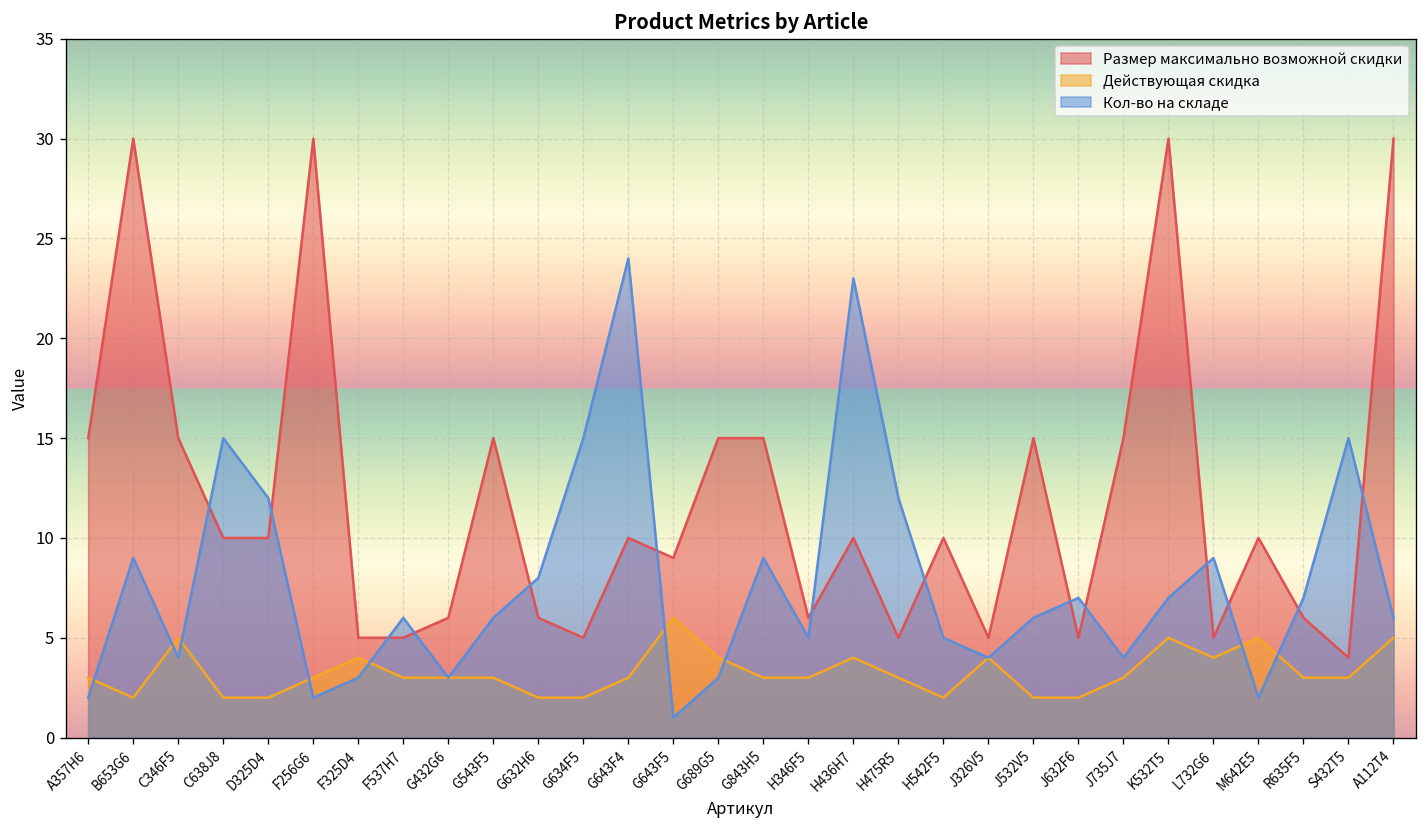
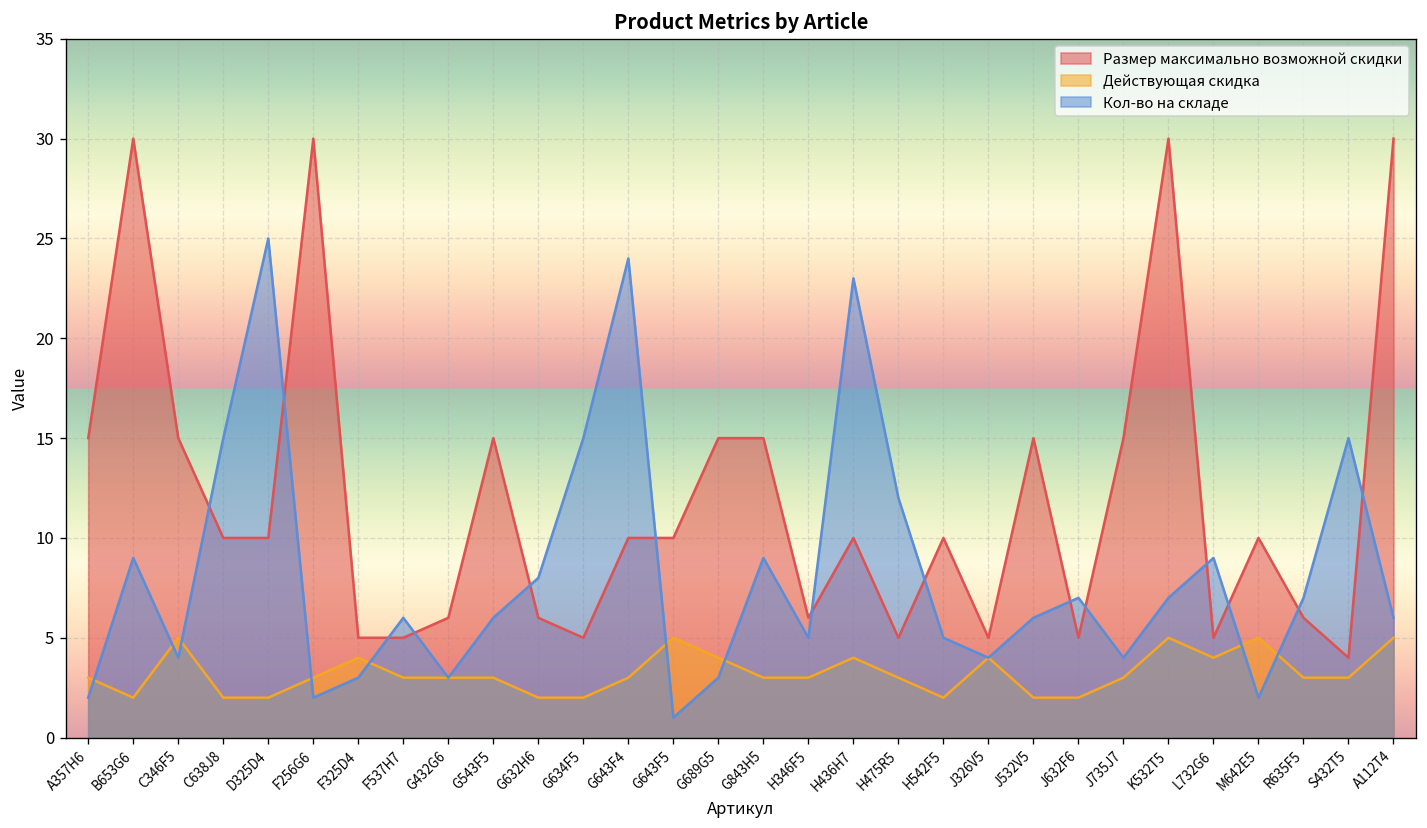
  {
    "Размер максимально возможной скидки": {
      "A357H6": 15,
      "B653G6": 30,
      "C346F5": 15,
      "C638J8": 10,
      "D325D4": 10,
      "F256G6": 30,
      "F325D4": 5,
      "F537H7": 5,
      "G432G6": 6,
      "G543F5": 15,
      "G632H6": 6,
      "G634F5": 5,
      "G643F4": 10,
-     "G643F5": 9,
+     "G643F5": 10,
      "G689G5": 15,
      "G843H5": 15,
      "H346F5": 6,
      "H436H7": 10,
      "H475R5": 5,
      "H542F5": 10,
      "J326V5": 5,
      "J532V5": 15,
      "J632F6": 5,
      "J735J7": 15,
      "K532T5": 30,
      "L732G6": 5,
      "M642E5": 10,
      "R635F5": 6,
      "S432T5": 4,
      "А112Т4": 30
    },
    "Действующая скидка": {
      "A357H6": 3,
      "B653G6": 2,
      "C346F5": 5,
      "C638J8": 2,
      "D325D4": 2,
      "F256G6": 3,
      "F325D4": 4,
      "F537H7": 3,
      "G543F5": 3,
      "G632H6": 2,
      "G634F5": 2,
      "G643F4": 3,
-     "G643F5": 6,
+     "G643F5": 5,
      "G689G5": 4,
      "G843H5": 3,
      "H346F5": 3,
      "H436H7": 4,
      "H475R5": 3,
      "H542F5": 2,
      "J532V5": 2,
      "J632F6": 2,
      "J735J7": 3,
      "K532T5": 5,
      "L732G6": 4,
      "M642E5": 5,
      "R635F5": 3,
      "S432T5": 3,
      "А112Т4": 5
    },
    "Кол-во на складе": {
      "A357H6": 2,
      "B653G6": 9,
      "C346F5": 4,
      "C638J8": 15,
-     "D325D4": 12,
+     "D325D4": 25,
      "F256G6": 2,
      "F325D4": 3,
      "F537H7": 6,
      "G543F5": 6,
      "G632H6": 8,
      "G634F5": 15,
      "G643F4": 24,
      "G643F5": 1,
      "G689G5": 3,
      "G843H5": 9,
      "H346F5": 5,
      "H436H7": 23,
      "H475R5": 12,
      "H542F5": 5,
      "J532V5": 6,
      "J632F6": 7,
      "J735J7": 4,
      "K532T5": 7,
      "L732G6": 9,
      "M642E5": 2,
      "R635F5": 7,
      "S432T5": 15,
      "А112Т4": 6
    }
  }
